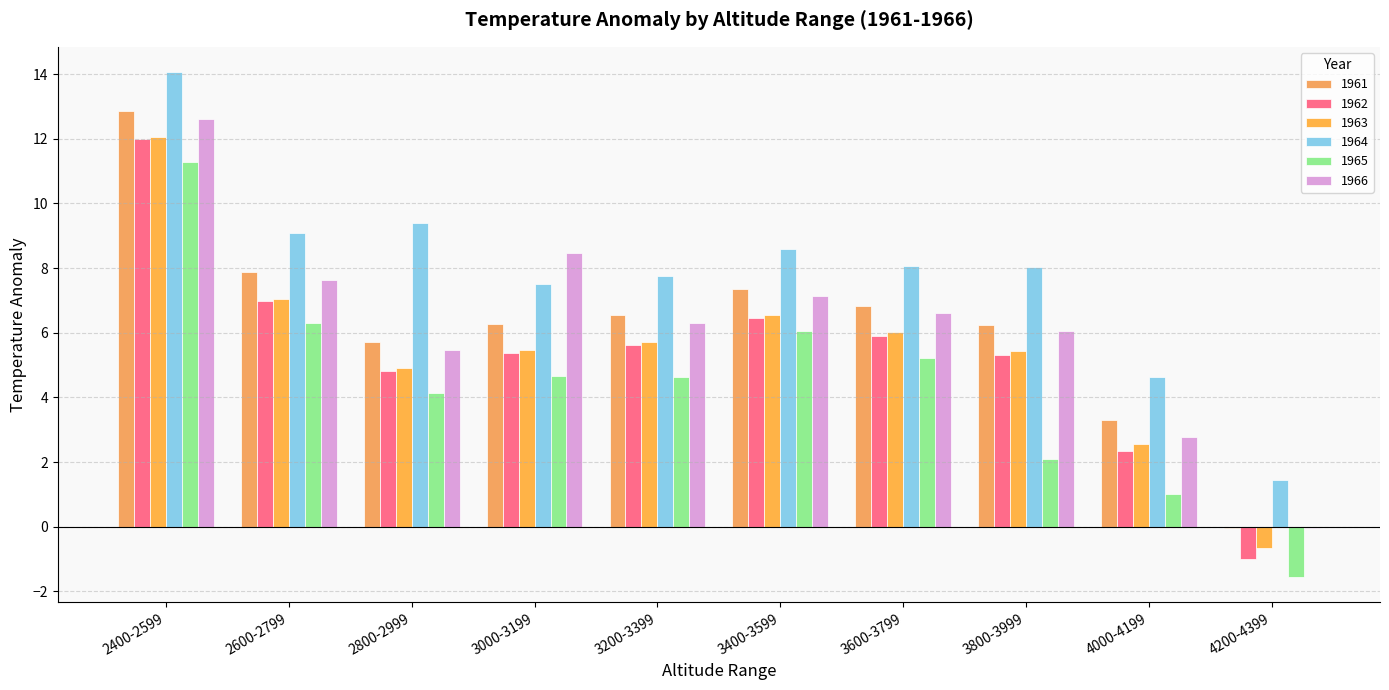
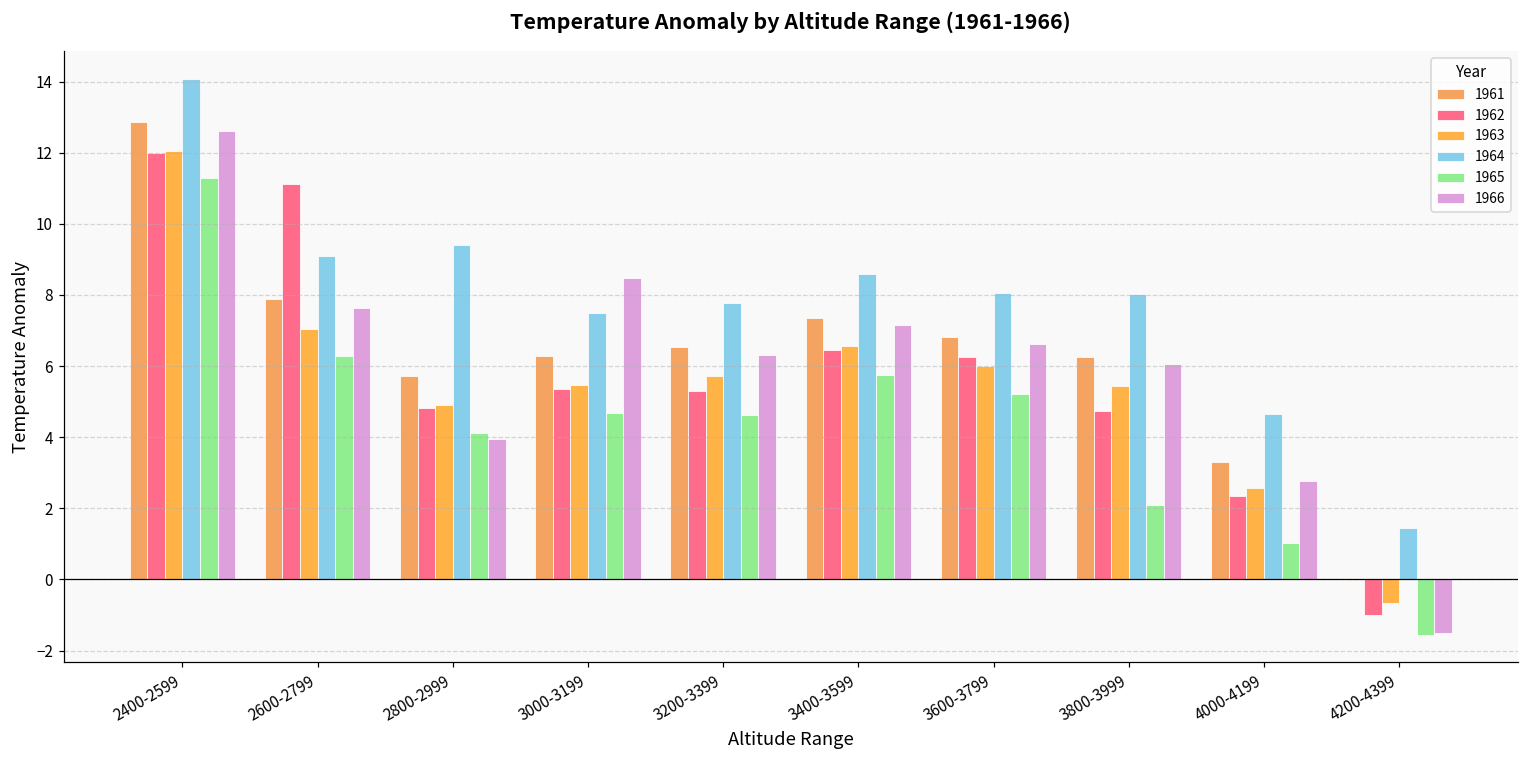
  {
    "1962": {
      "2400-2599": 12.0,
-     "2600-2799": 7.0,
+     "2600-2799": 11.1,
      "2800-2999": 4.8,
      "3000-3199": 5.4,
-     "3200-3399": 5.6,
+     "3200-3399": 5.3,
      "3400-3599": 6.4,
-     "3600-3799": 5.9,
-     "3800-3999": 5.3,
+     "3600-3799": 6.3,
+     "3800-3999": 4.7,
      "4000-4199": 2.4,
      "4200-4399": -1.0
    },
    "1964": {
      "2400-2599": 14.1,
      "2600-2799": 9.1,
      "2800-2999": 9.4,
      "3000-3199": 7.5,
      "3200-3399": 7.8,
      "3400-3599": 8.6,
      "3600-3799": 8.1,
      "3800-3999": 8.0,
      "4000-4199": 4.6,
      "4200-4399": 1.4
    },
    "1965": {
      "2400-2599": 11.3,
      "2600-2799": 6.3,
      "2800-2999": 4.1,
      "3000-3199": 4.7,
      "3200-3399": 4.6,
-     "3400-3599": 6.1,
+     "3400-3599": 5.8,
      "3600-3799": 5.2,
      "3800-3999": 2.1,
      "4000-4199": 1.0,
      "4200-4399": -1.6
    },
    "1966": {
      "2400-2599": 12.6,
      "2600-2799": 7.6,
-     "2800-2999": 5.5,
+     "2800-2999": 4.0,
      "3000-3199": 8.5,
      "3200-3399": 6.3,
      "3400-3599": 7.1,
      "3600-3799": 6.6,
      "3800-3999": 6.0,
      "4000-4199": 2.8,
-     "4200-4399": 0.0
+     "4200-4399": -1.5
    }
  }
